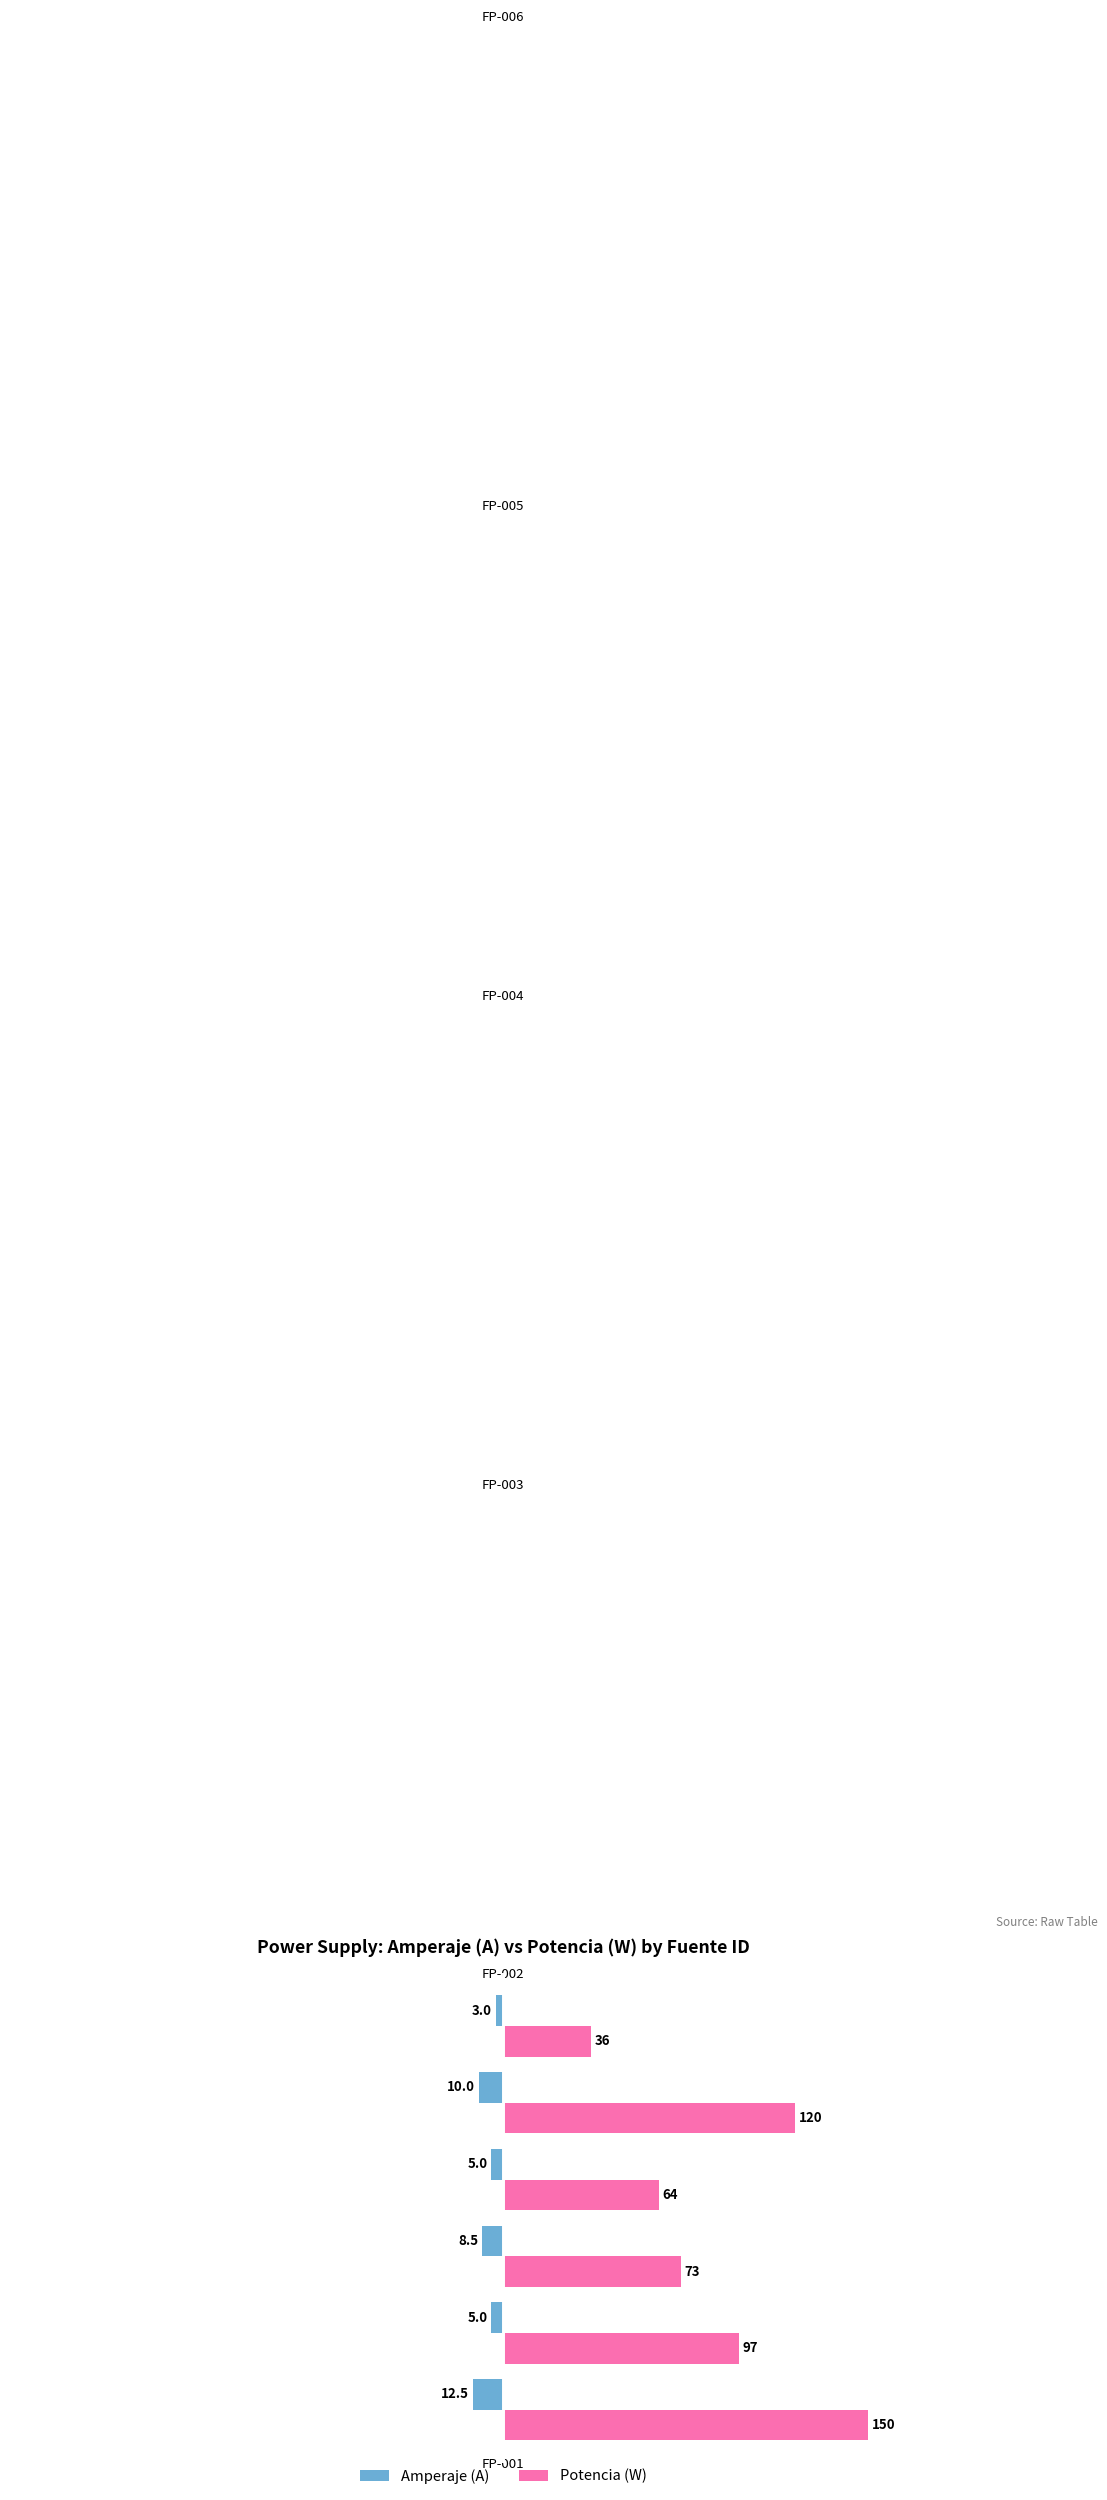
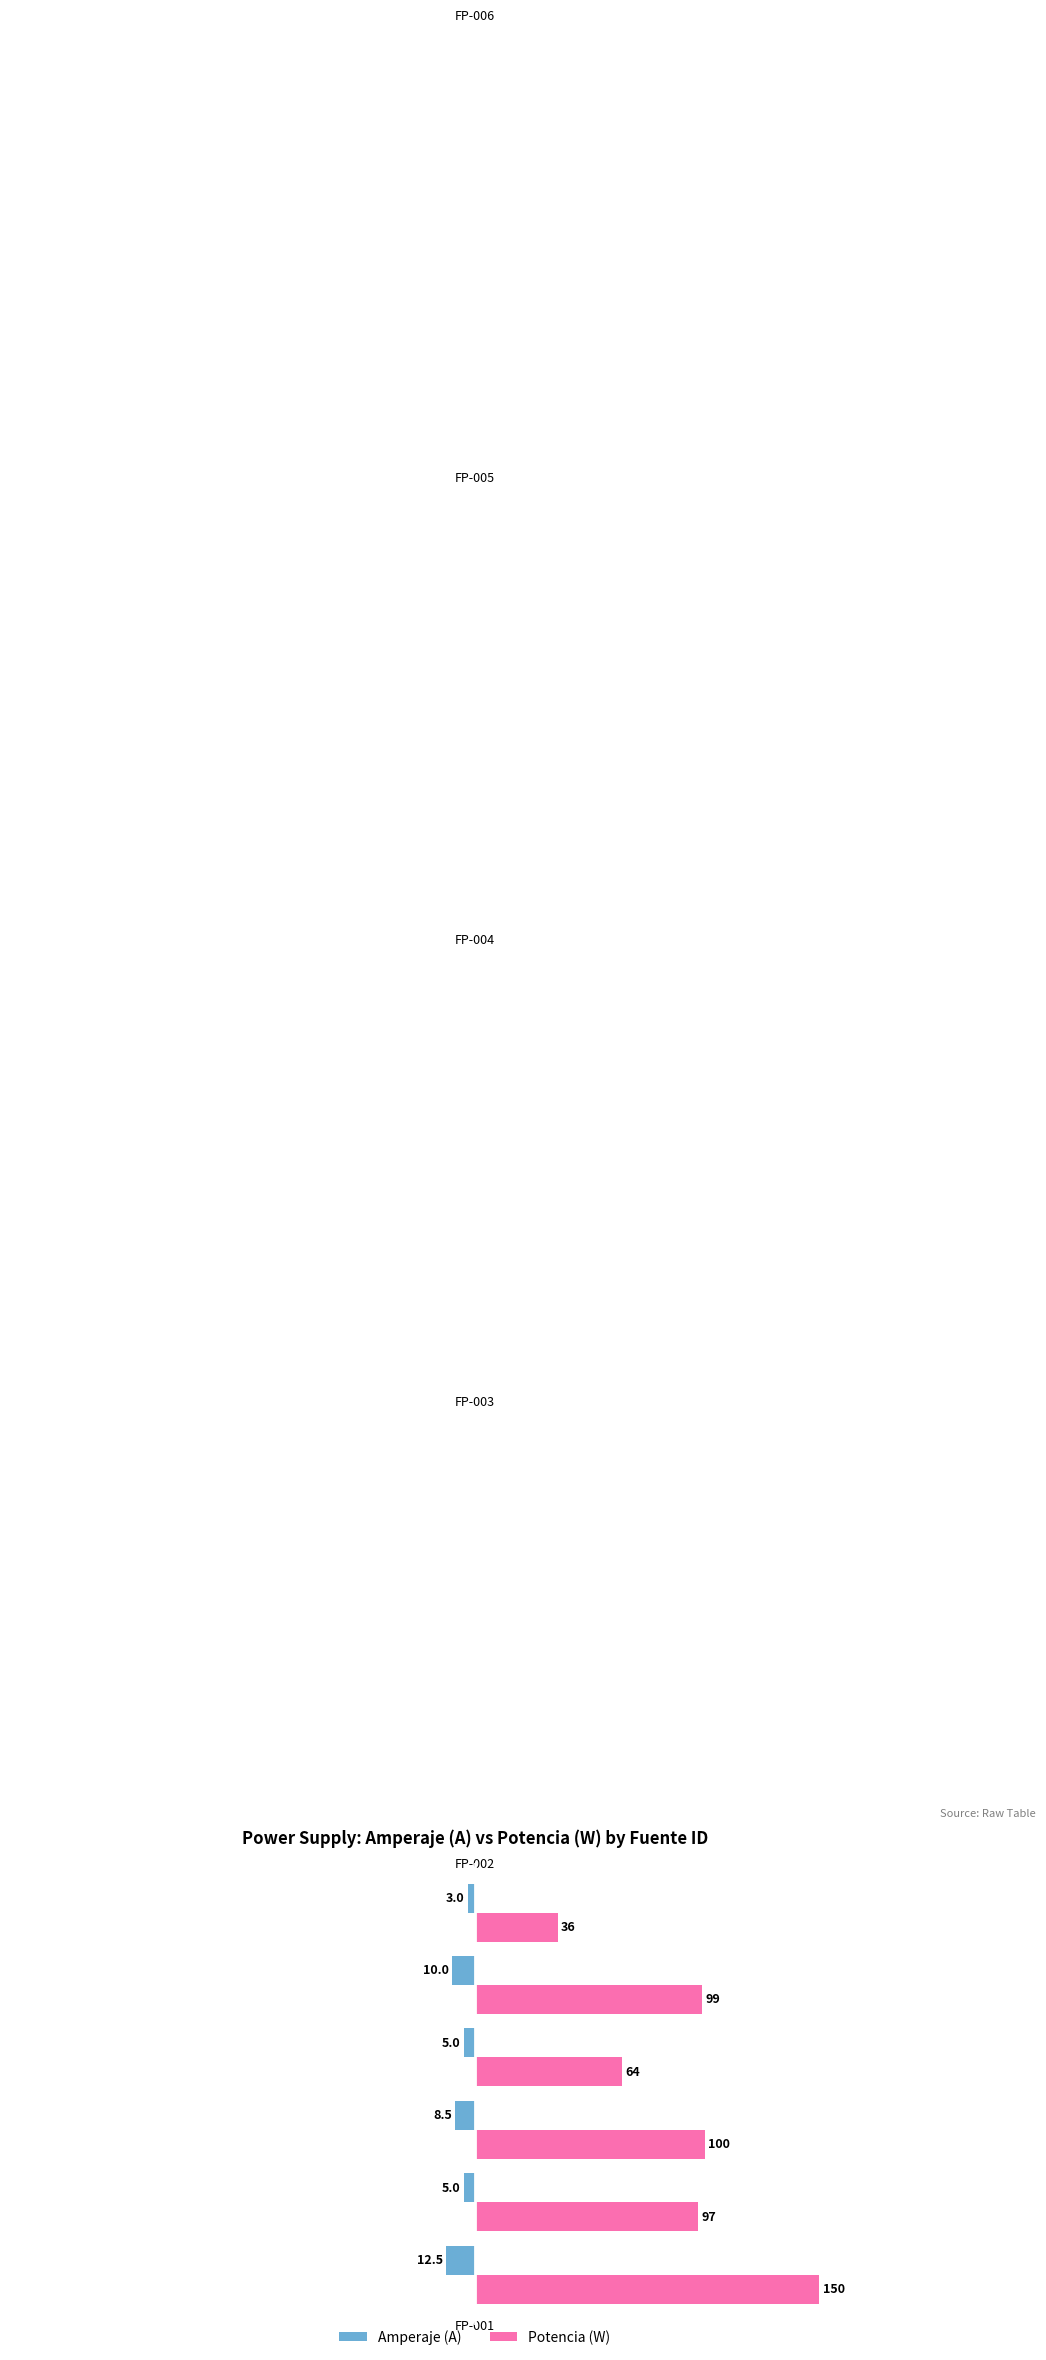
  {
    "Potencia (W)": {
      "FP-006": 36,
-     "FP-005": 120,
+     "FP-005": 99,
      "FP-004": 64,
-     "FP-003": 73,
+     "FP-003": 100,
      "FP-002": 97,
      "FP-001": 150
    }
  }
